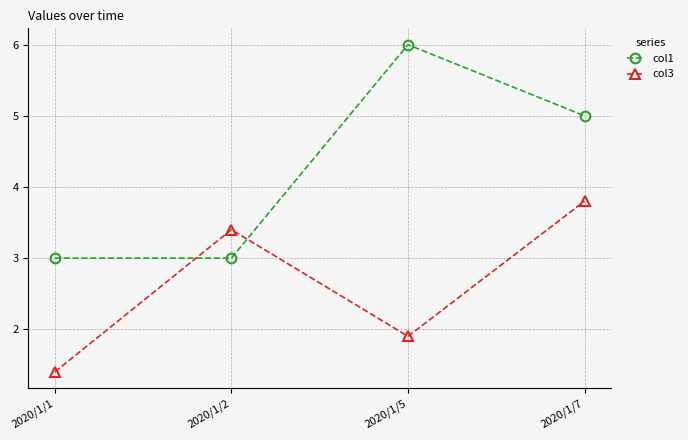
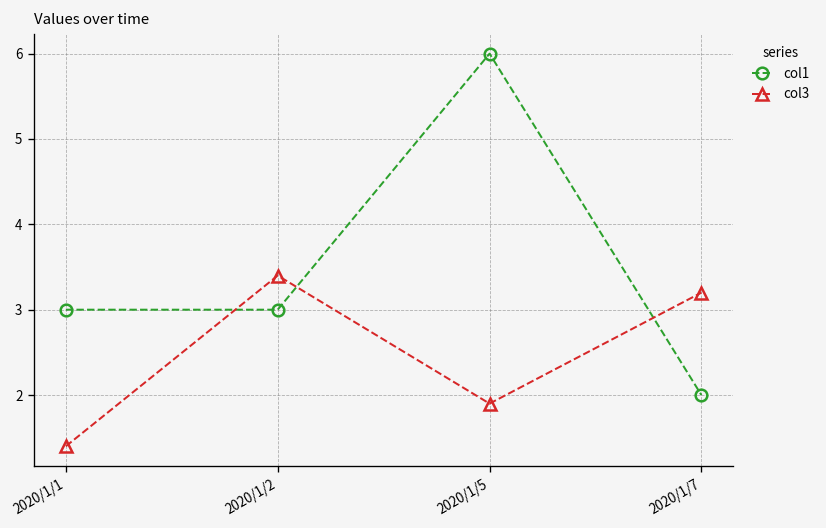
  {
    "col1": {
      "2020/1/1": 3,
      "2020/1/2": 3,
      "2020/1/5": 6,
-     "2020/1/7": 5
+     "2020/1/7": 2
    },
    "col3": {
      "2020/1/1": 1.4,
      "2020/1/2": 3.4,
      "2020/1/5": 1.9,
-     "2020/1/7": 3.8
+     "2020/1/7": 3.2
    }
  }
